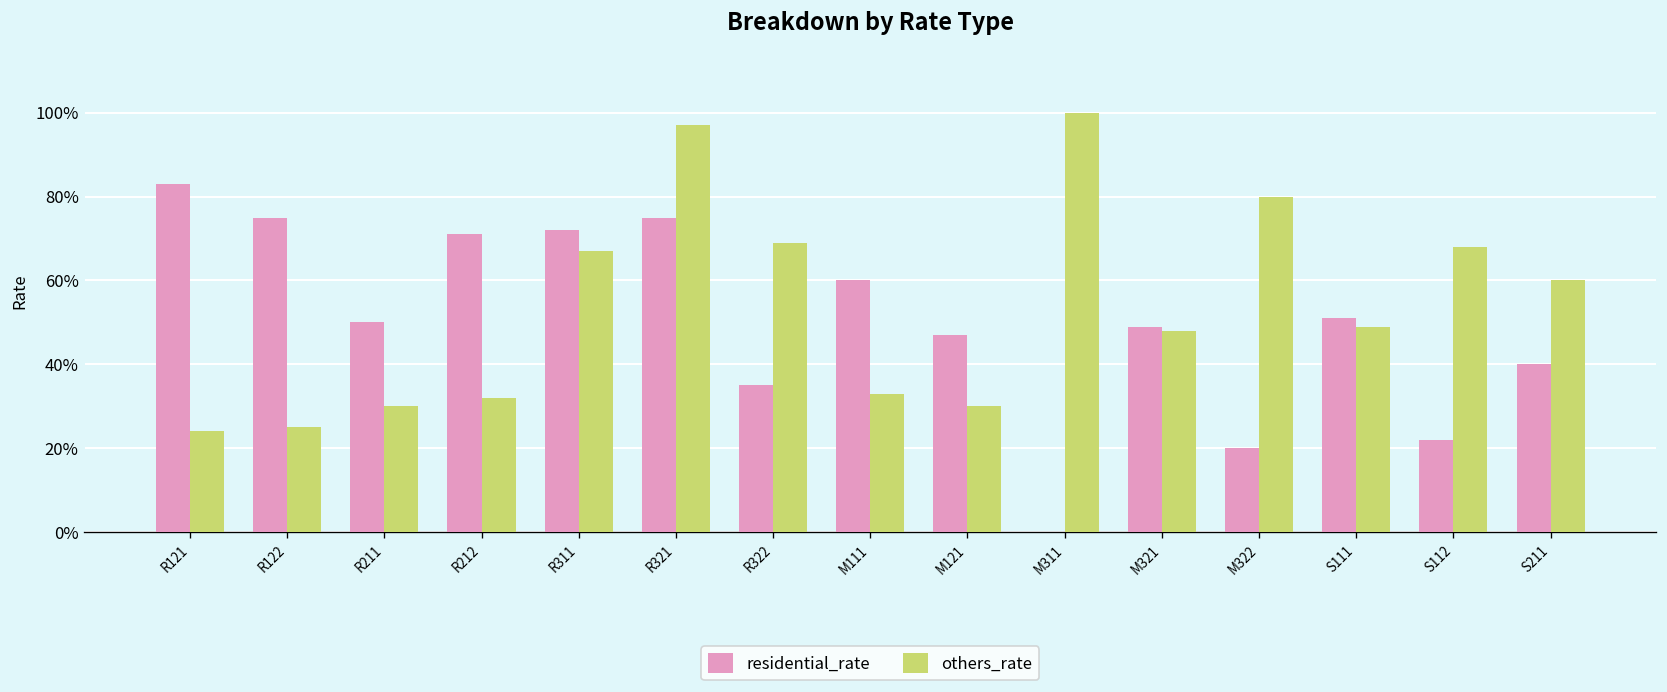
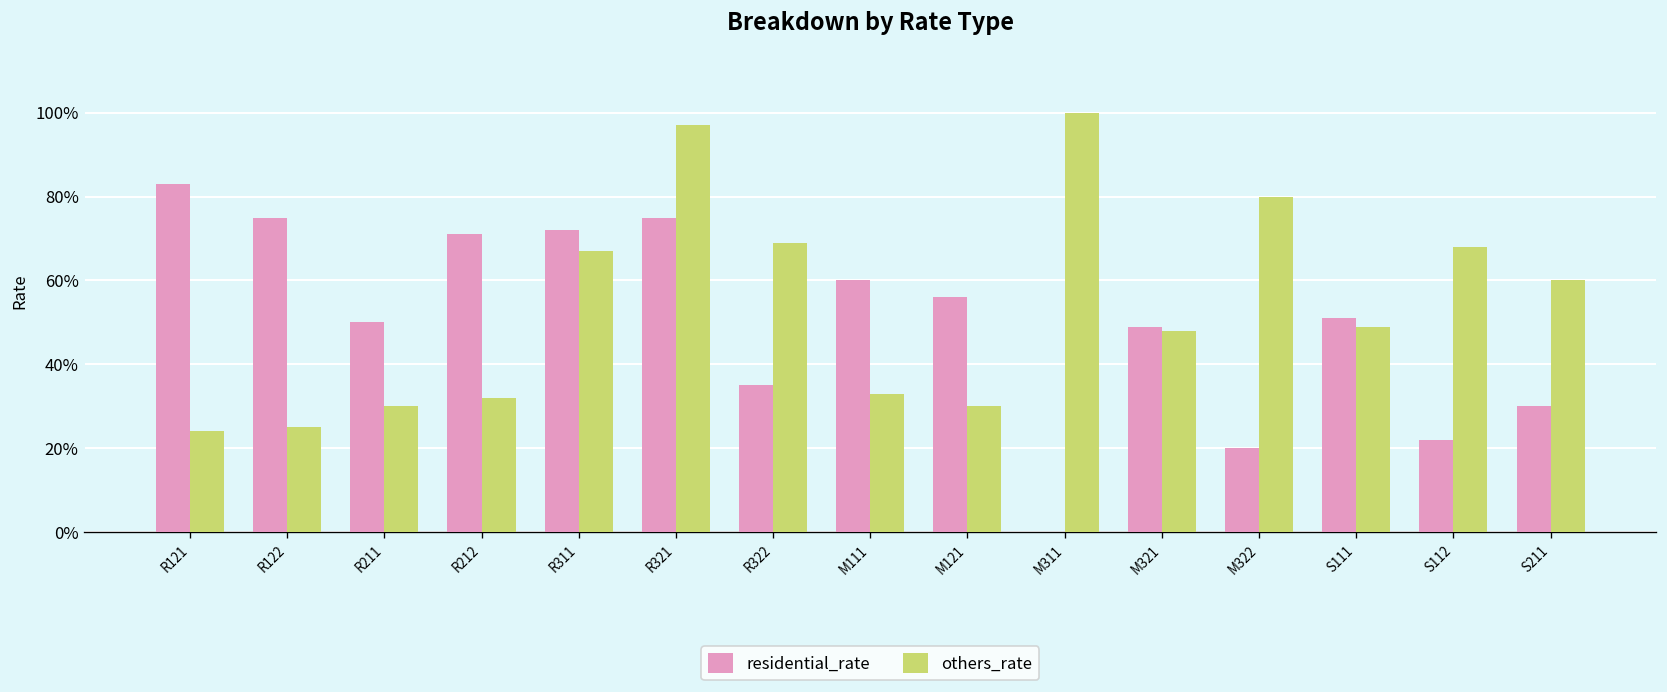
  {
    "residential_rate": {
      "R121": "83%",
      "R122": "75%",
      "R211": "50%",
      "R212": "71%",
      "R311": "72%",
      "R321": "75%",
      "R322": "35%",
      "M111": "60%",
-     "M121": "47%",
+     "M121": "56%",
      "M311": "0%",
      "M321": "49%",
      "M322": "20%",
      "S111": "51%",
      "S112": "22%",
-     "S211": "40%"
+     "S211": "30%"
    },
    "others_rate": {
      "R121": "24%",
      "R122": "25%",
      "R211": "30%",
      "R212": "32%",
      "R311": "67%",
      "R321": "97%",
      "R322": "69%",
      "M111": "33%",
      "M121": "30%",
      "M311": "100%",
      "M321": "48%",
      "M322": "80%",
      "S111": "49%",
      "S112": "68%",
      "S211": "60%"
    }
  }
